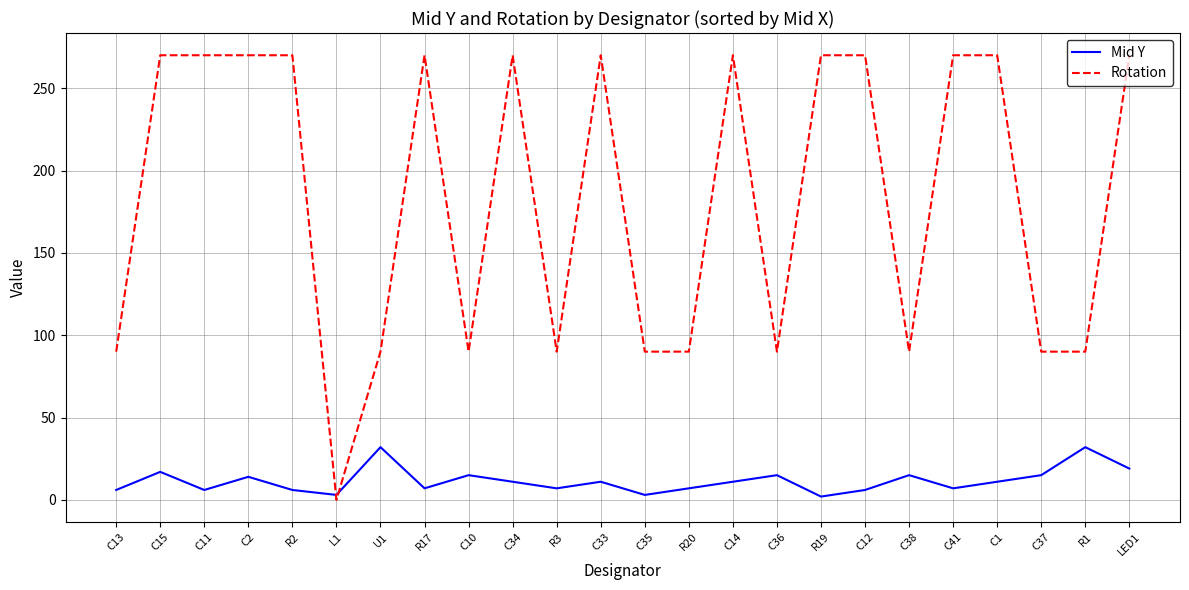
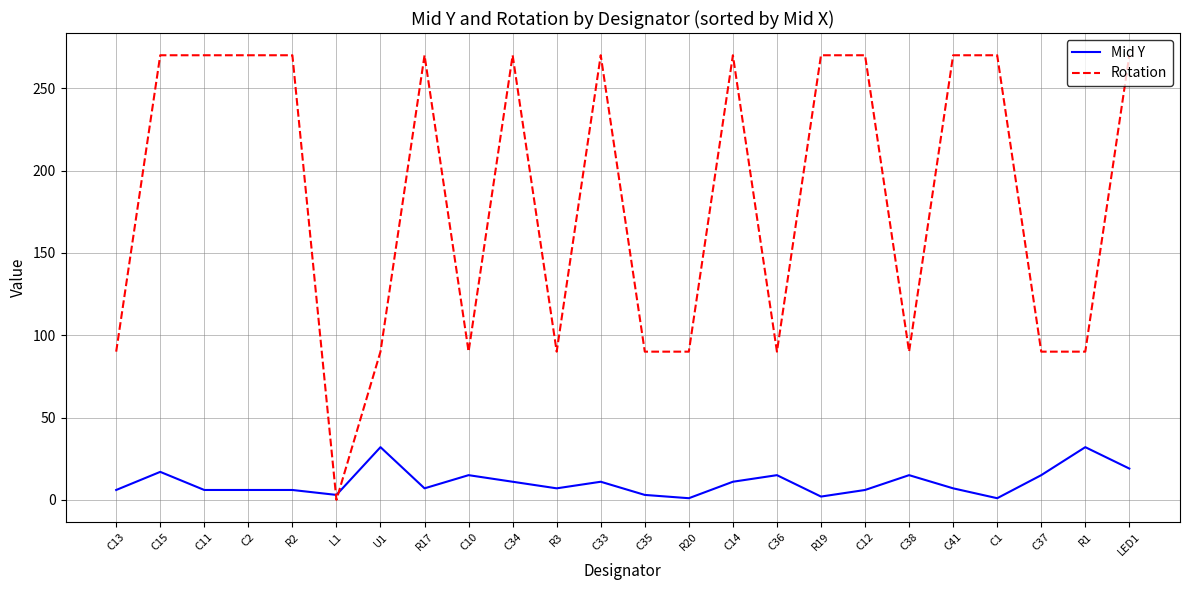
  {
    "Mid Y": {
      "C13": 6,
      "C15": 17,
      "C11": 6,
-     "C2": 14,
+     "C2": 6,
      "R2": 6,
      "L1": 3,
      "U1": 32,
      "R17": 7,
      "C10": 15,
      "C34": 11,
      "R3": 7,
      "C33": 11,
      "C35": 3,
-     "R20": 7,
+     "R20": 1,
      "C14": 11,
      "C36": 15,
      "R19": 2,
      "C12": 6,
      "C38": 15,
      "C41": 7,
-     "C1": 11,
+     "C1": 1,
      "C37": 15,
      "R1": 32,
      "LED1": 19
    },
    "Rotation": {
      "C13": 90,
      "C15": 270,
      "C11": 270,
      "C2": 270,
      "R2": 270,
      "L1": 0,
      "U1": 90,
      "R17": 270,
      "C10": 90,
      "C34": 270,
      "R3": 90,
      "C33": 270,
      "C35": 90,
      "R20": 90,
      "C14": 270,
      "C36": 90,
      "R19": 270,
      "C12": 270,
      "C38": 90,
      "C41": 270,
      "C1": 270,
      "C37": 90,
      "R1": 90
    }
  }
